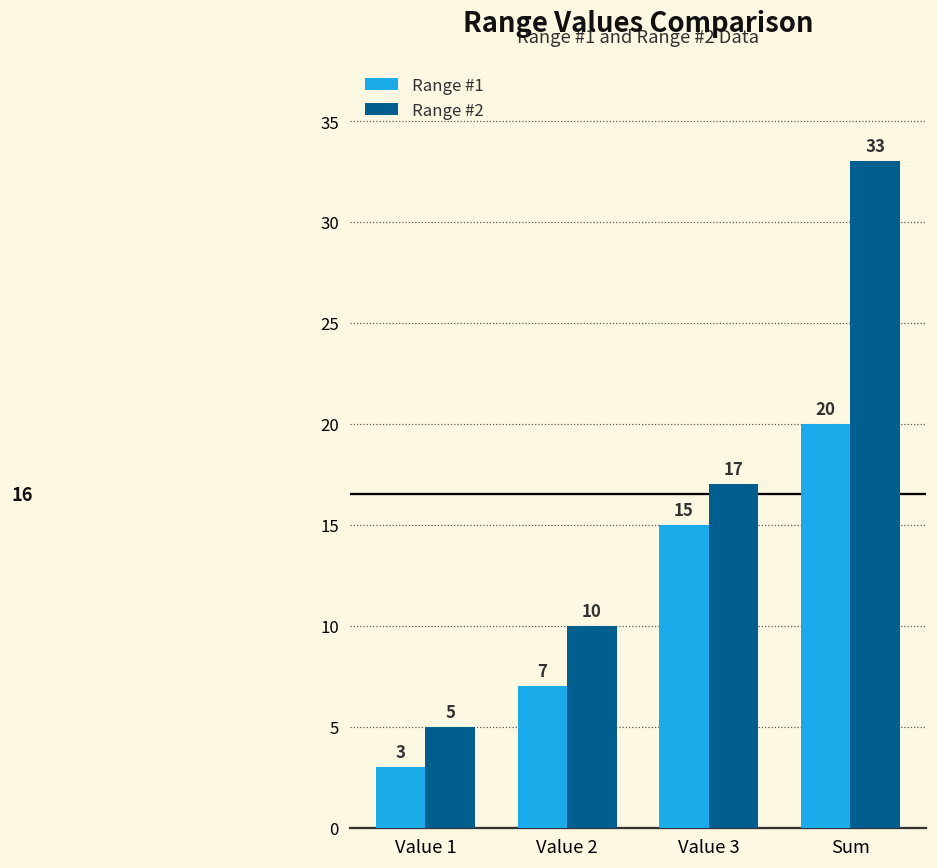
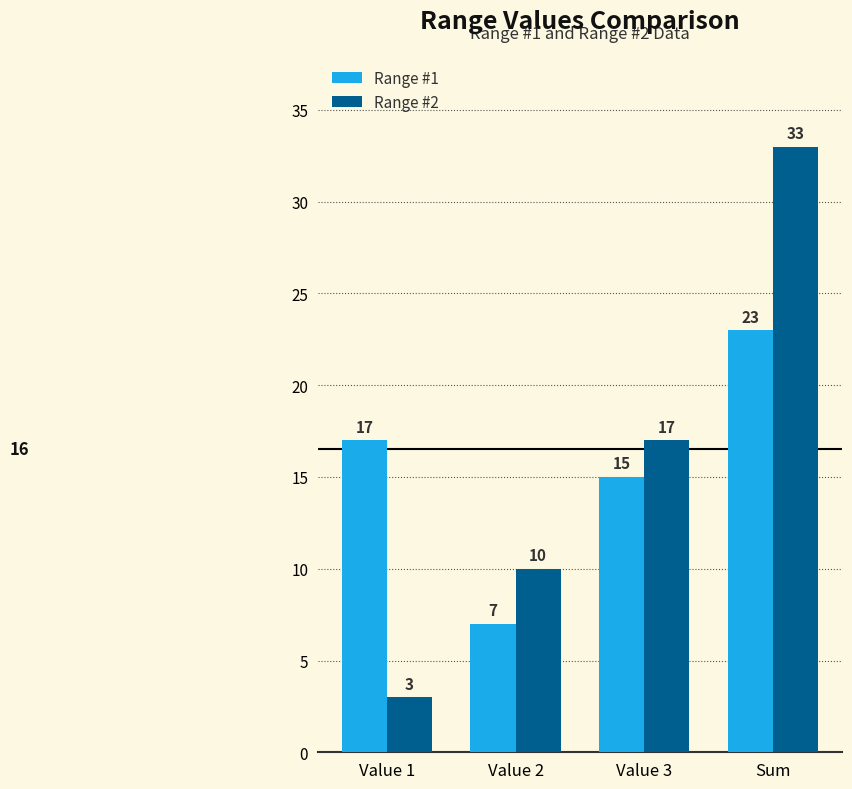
  {
    "Range #1": {
-     "Value 1": 3,
+     "Value 1": 17,
      "Value 2": 7,
      "Value 3": 15,
-     "Sum": 20
+     "Sum": 23
    },
    "Range #2": {
-     "Value 1": 5,
+     "Value 1": 3,
      "Value 2": 10,
      "Value 3": 17,
      "Sum": 33
    }
  }
